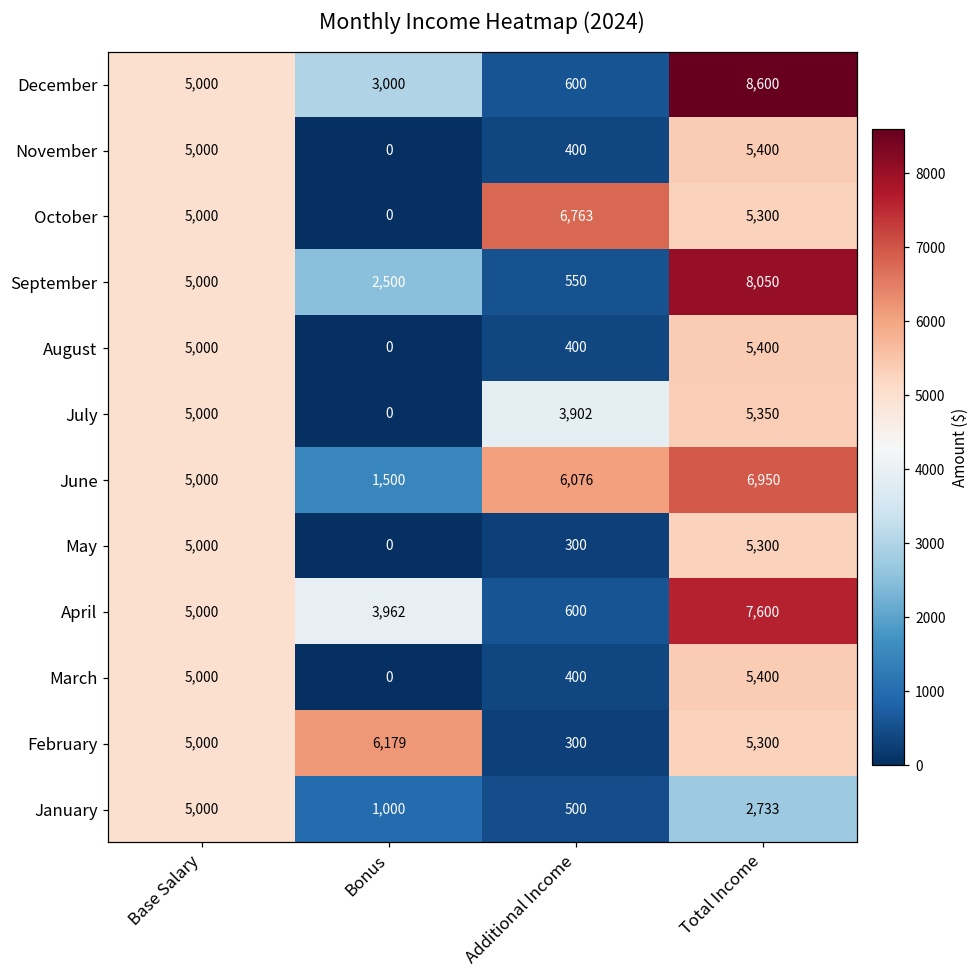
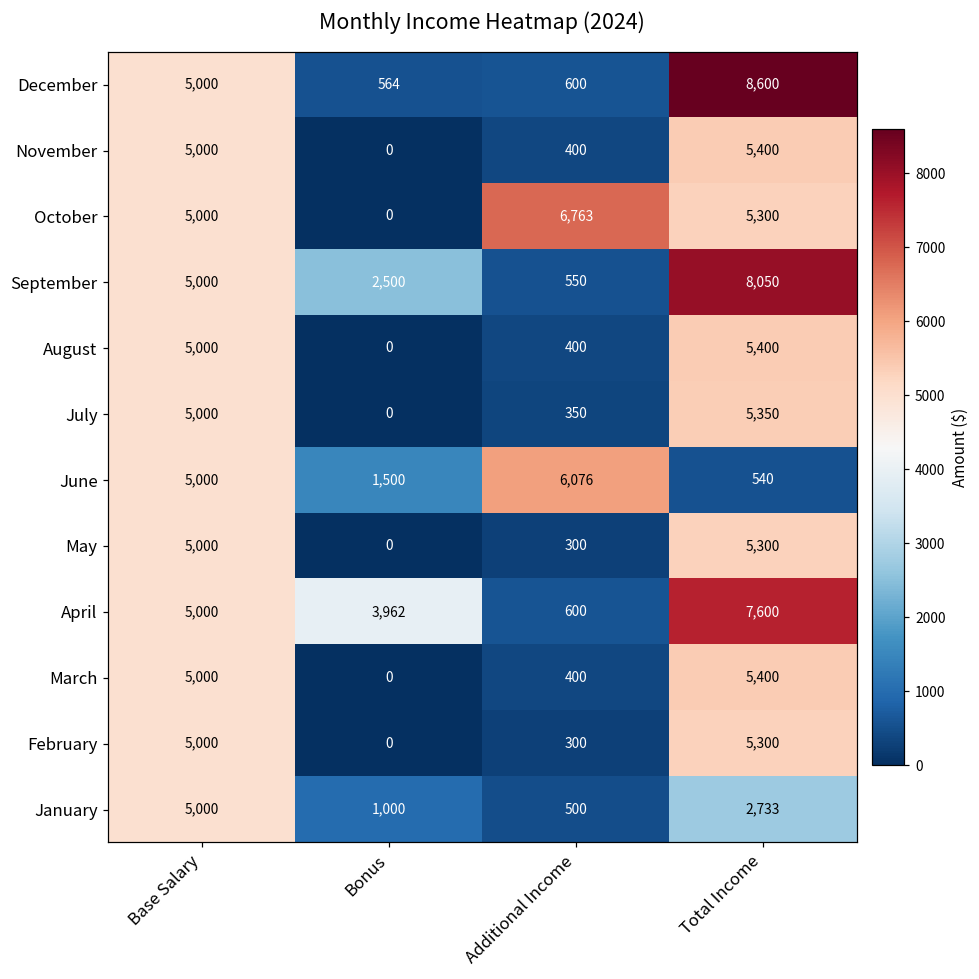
  {
    "December": {
      "Base Salary": "5,000",
-     "Bonus": "3,000",
+     "Bonus": "564",
      "Additional Income": "600",
      "Total Income": "8,600"
    },
    "November": {
      "Base Salary": "5,000",
      "Bonus": "0",
      "Additional Income": "400",
      "Total Income": "5,400"
    },
    "October": {
      "Base Salary": "5,000",
      "Bonus": "0",
      "Additional Income": "6,763",
      "Total Income": "5,300"
    },
    "September": {
      "Base Salary": "5,000",
      "Bonus": "2,500",
      "Additional Income": "550",
      "Total Income": "8,050"
    },
    "August": {
      "Base Salary": "5,000",
      "Bonus": "0",
      "Additional Income": "400",
      "Total Income": "5,400"
    },
    "July": {
      "Base Salary": "5,000",
      "Bonus": "0",
-     "Additional Income": "3,902",
+     "Additional Income": "350",
      "Total Income": "5,350"
    },
    "June": {
      "Base Salary": "5,000",
      "Bonus": "1,500",
      "Additional Income": "6,076",
-     "Total Income": "6,950"
+     "Total Income": "540"
    },
    "May": {
      "Base Salary": "5,000",
      "Bonus": "0",
      "Additional Income": "300",
      "Total Income": "5,300"
    },
    "April": {
      "Base Salary": "5,000",
      "Bonus": "3,962",
      "Additional Income": "600",
      "Total Income": "7,600"
    },
    "March": {
      "Base Salary": "5,000",
      "Bonus": "0",
      "Additional Income": "400",
      "Total Income": "5,400"
    },
    "February": {
      "Base Salary": "5,000",
-     "Bonus": "6,179",
+     "Bonus": "0",
      "Additional Income": "300",
      "Total Income": "5,300"
    },
    "January": {
      "Base Salary": "5,000",
      "Bonus": "1,000",
      "Additional Income": "500",
      "Total Income": "2,733"
    }
  }
